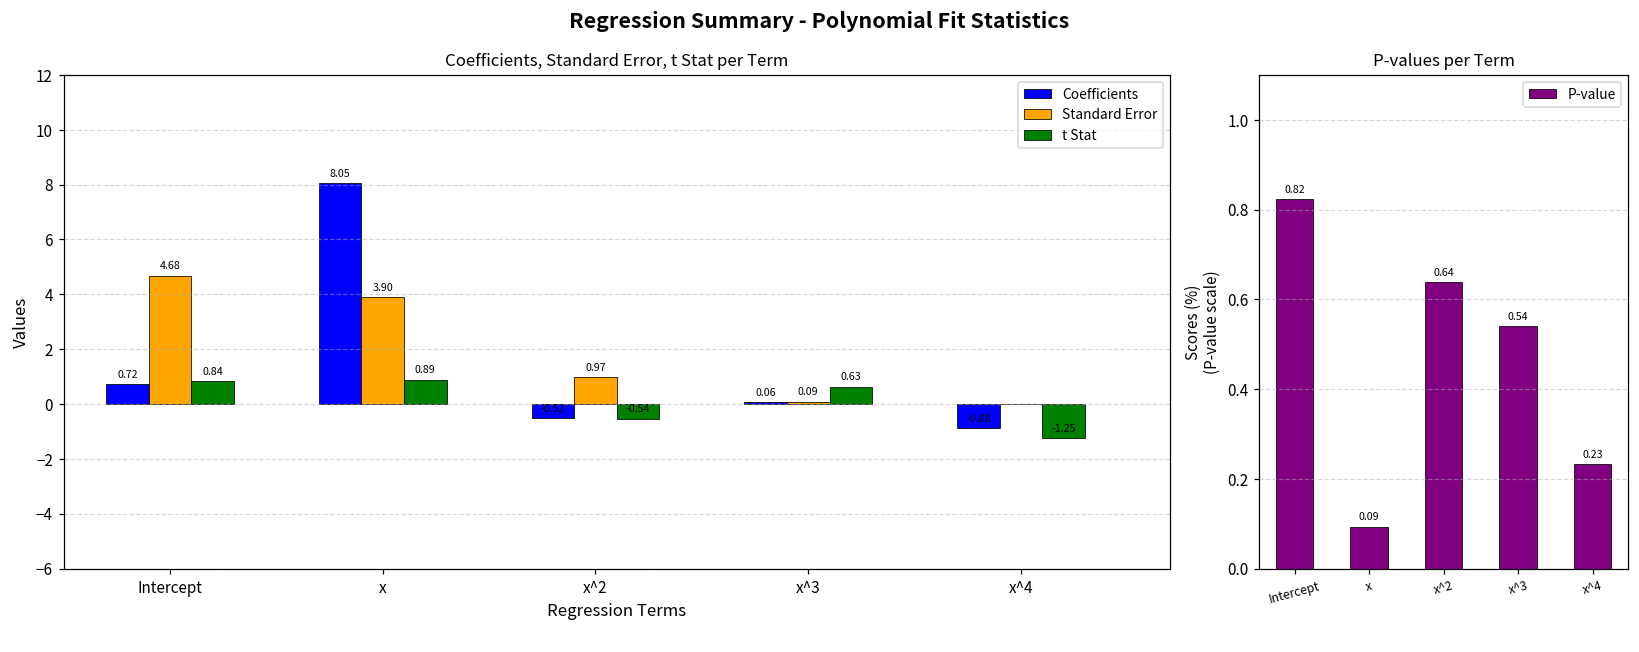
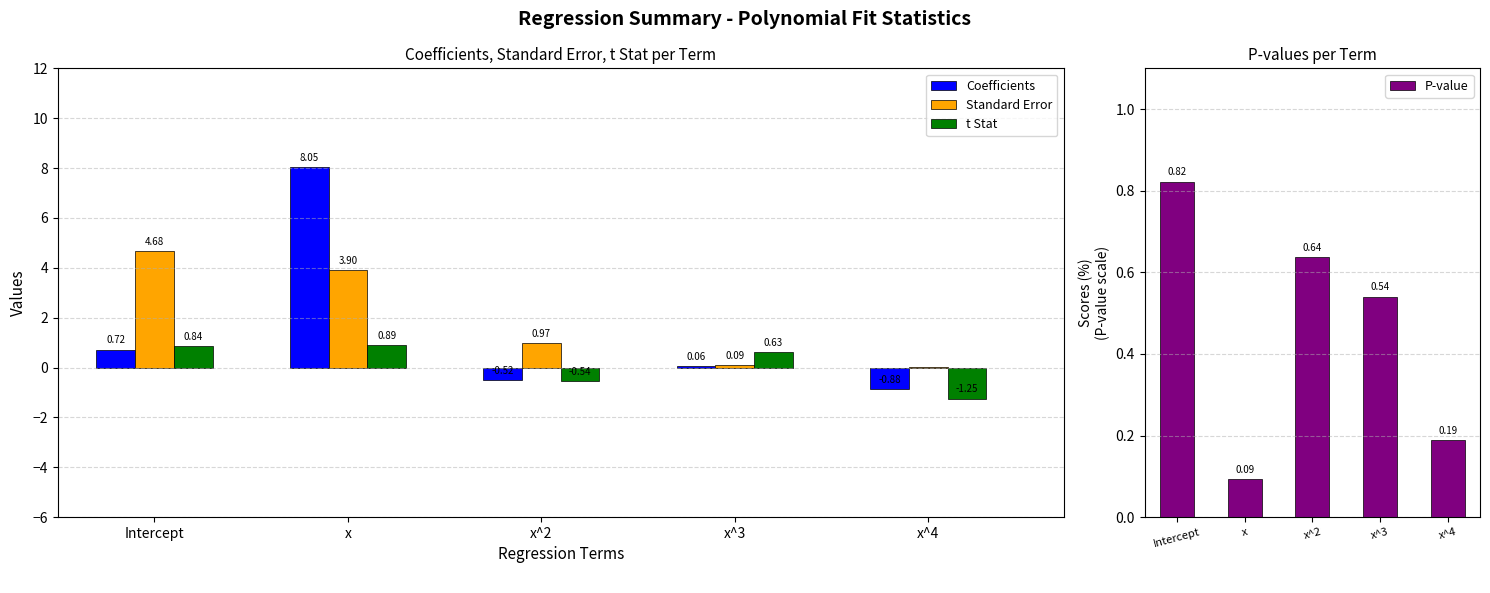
  {
    "Coefficients, Standard Error, t Stat per Term": {
      "Coefficients": {
        "Intercept": 0.72,
        "x": 8.05,
        "x^2": -0.52,
        "x^3": 0.06,
        "x^4": -0.88
      },
      "Standard Error": {
        "Intercept": 4.68,
        "x": 3.90,
        "x^2": 0.97,
        "x^3": 0.09
      },
      "t Stat": {
        "Intercept": 0.84,
        "x": 0.89,
        "x^2": -0.54,
        "x^3": 0.63,
        "x^4": -1.25
      }
    },
    "P-values per Term": {
      "Intercept": 0.82,
      "x": 0.09,
      "x^2": 0.64,
      "x^3": 0.54,
-     "x^4": 0.23
+     "x^4": 0.19
    }
  }
